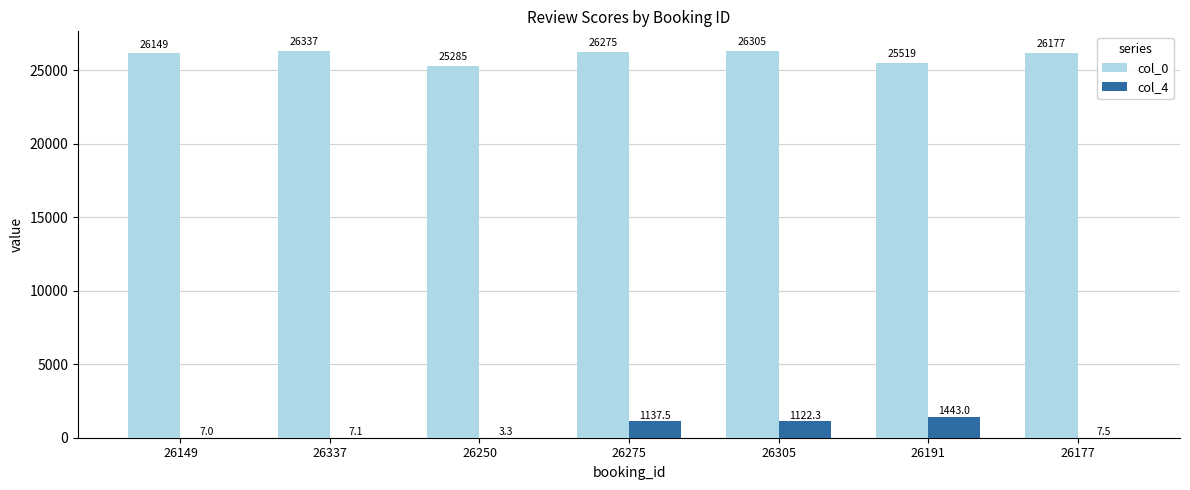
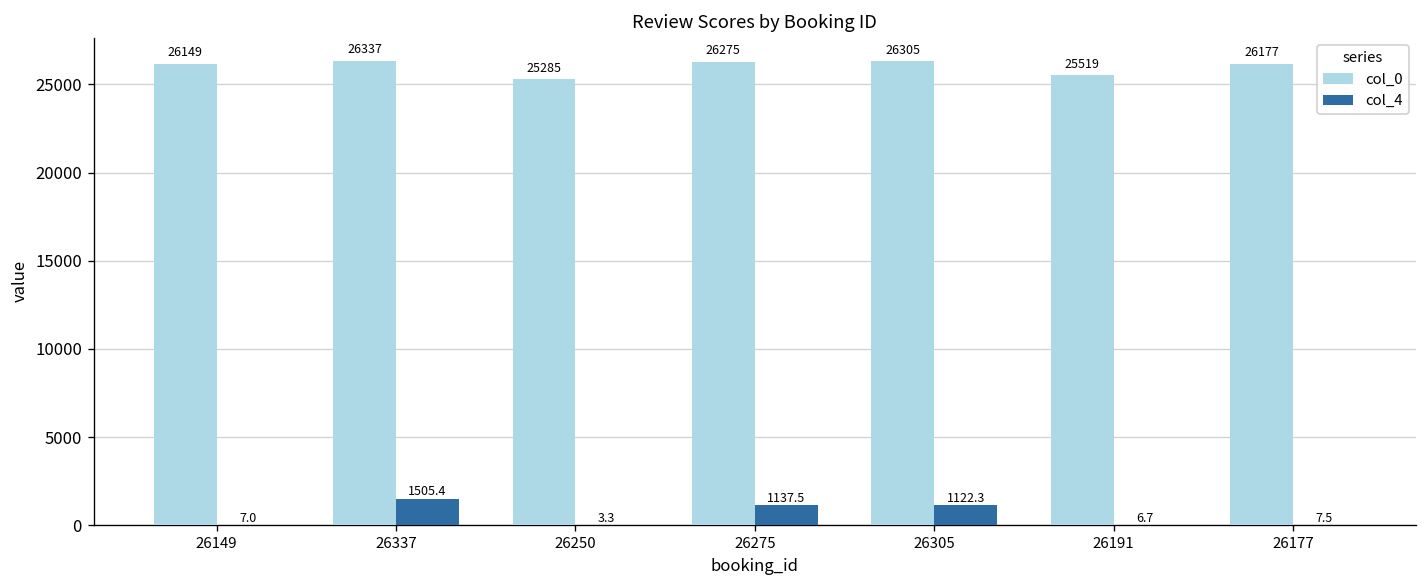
  {
    "col_0": {
      "26149": 26149,
      "26337": 26337,
      "26250": 25285,
      "26275": 26275,
      "26305": 26305,
      "26191": 25519,
      "26177": 26177
    },
    "col_4": {
      "26149": 7.0,
-     "26337": 7.1,
+     "26337": 1505.4,
      "26250": 3.3,
      "26275": 1137.5,
      "26305": 1122.3,
-     "26191": 1443.0,
+     "26191": 6.7,
      "26177": 7.5
    }
  }
